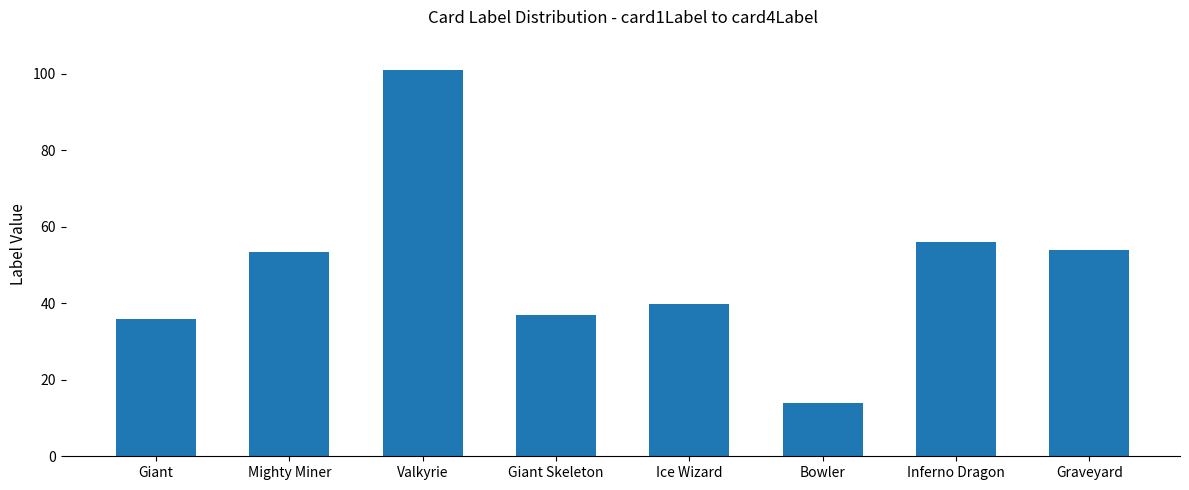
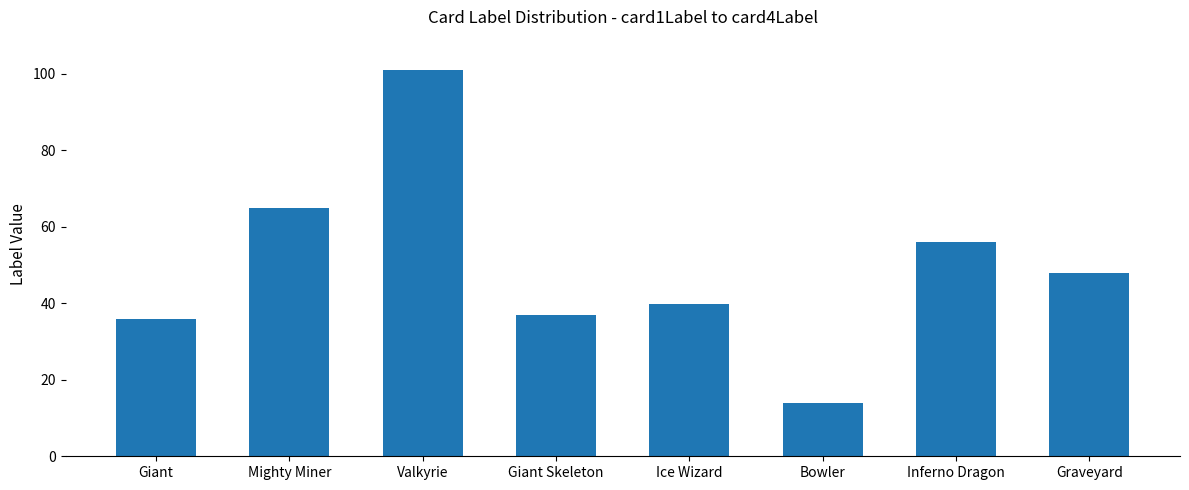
  {
    "Giant": 36,
-   "Mighty Miner": 53,
+   "Mighty Miner": 65,
    "Valkyrie": 101,
    "Giant Skeleton": 37,
    "Ice Wizard": 40,
    "Bowler": 14,
    "Inferno Dragon": 56,
-   "Graveyard": 54
+   "Graveyard": 48
  }
